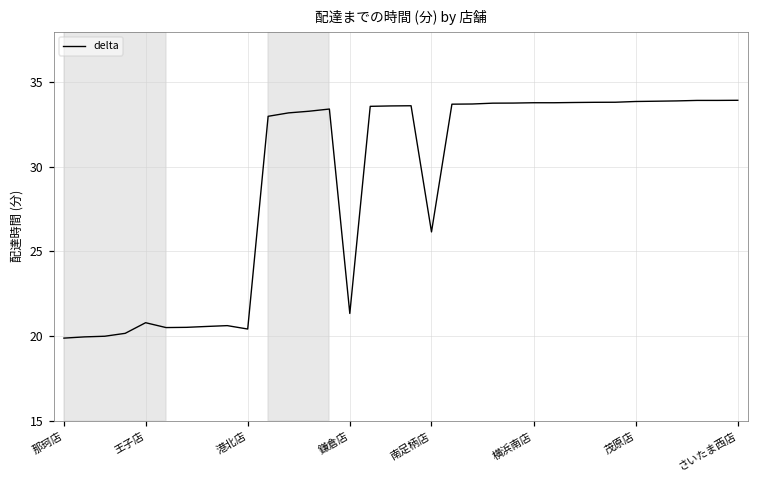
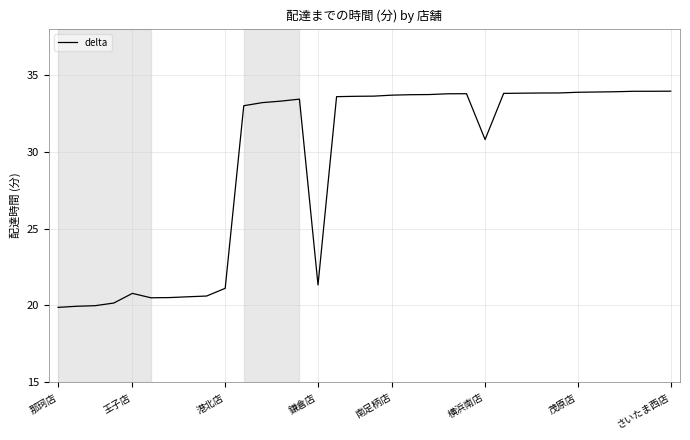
  {
    "那珂店": 19.9,
    "王子店": 20.8,
-   "港北店": 20.4,
+   "港北店": 21.1,
    "鎌倉店": 21.3,
-   "南足柄店": 26.2,
-   "横浜南店": 33.8,
+   "南足柄店": 33.7,
+   "横浜南店": 30.8,
    "茂原店": 33.9,
    "さいたま西店": 33.9
  }
